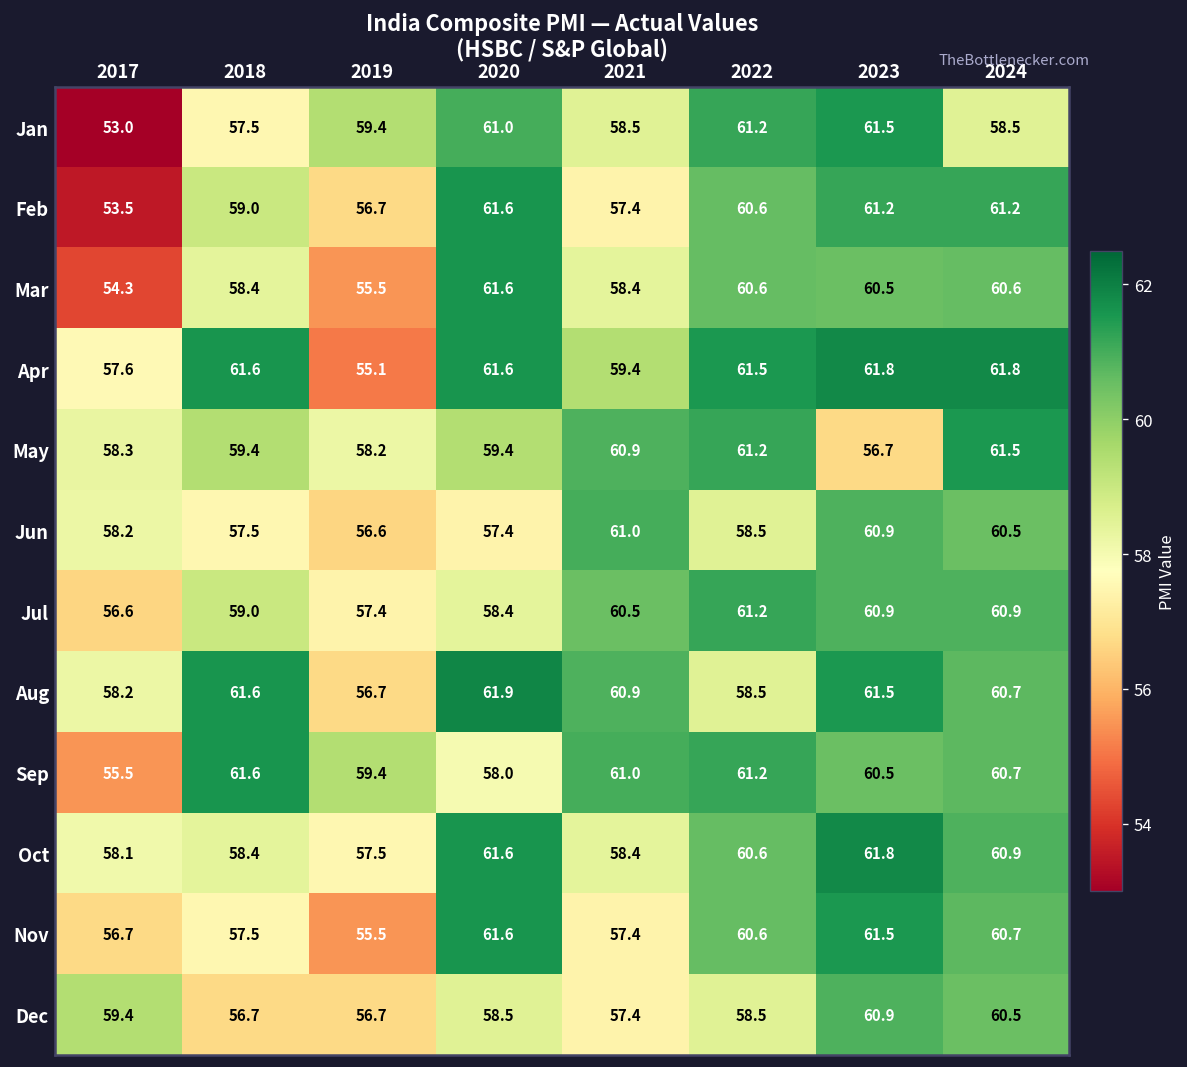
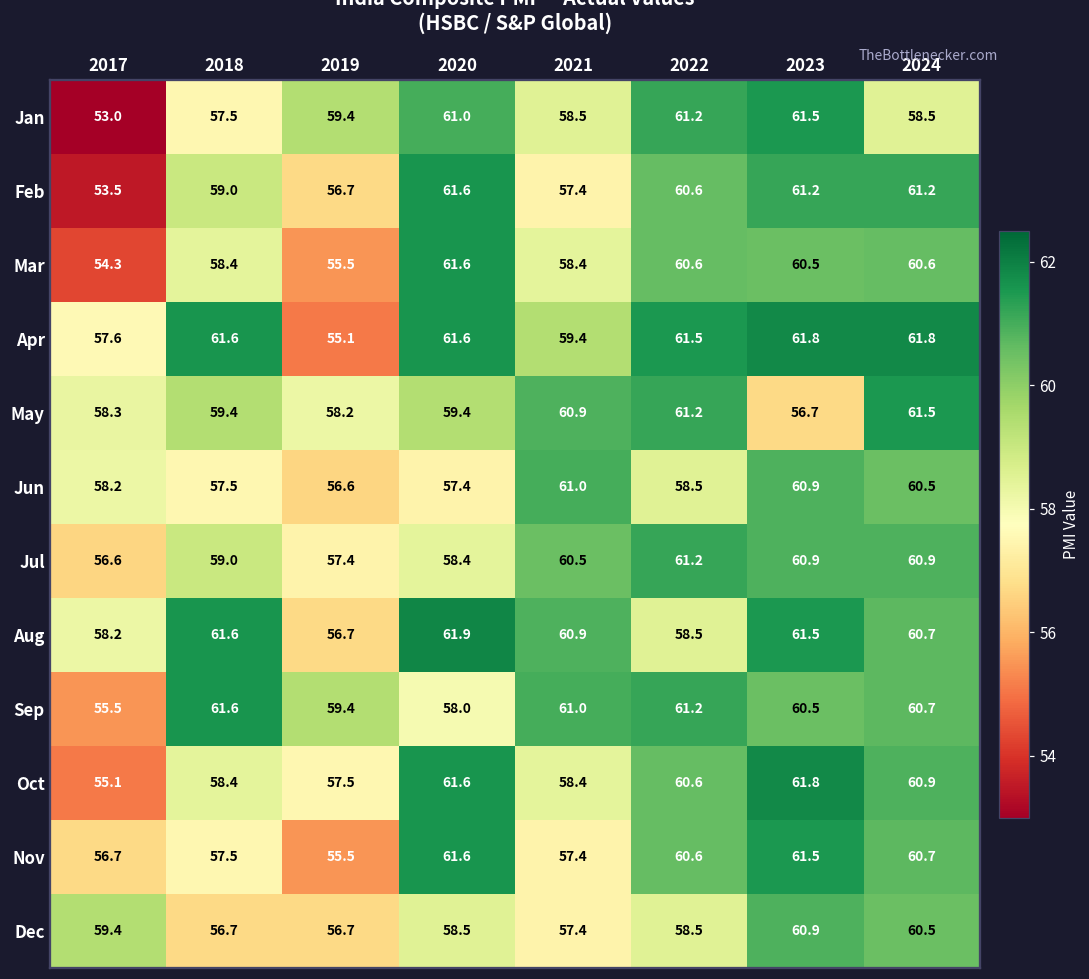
  {
    "Jan": {
      "2017": 53.0,
      "2018": 57.5,
      "2019": 59.4,
      "2020": 61.0,
      "2021": 58.5,
      "2022": 61.2,
      "2023": 61.5,
      "2024": 58.5
    },
    "Feb": {
      "2017": 53.5,
      "2018": 59.0,
      "2019": 56.7,
      "2020": 61.6,
      "2021": 57.4,
      "2022": 60.6,
      "2023": 61.2,
      "2024": 61.2
    },
    "Mar": {
      "2017": 54.3,
      "2018": 58.4,
      "2019": 55.5,
      "2020": 61.6,
      "2021": 58.4,
      "2022": 60.6,
      "2023": 60.5,
      "2024": 60.6
    },
    "Apr": {
      "2017": 57.6,
      "2018": 61.6,
      "2019": 55.1,
      "2020": 61.6,
      "2021": 59.4,
      "2022": 61.5,
      "2023": 61.8,
      "2024": 61.8
    },
    "May": {
      "2017": 58.3,
      "2018": 59.4,
      "2019": 58.2,
      "2020": 59.4,
      "2021": 60.9,
      "2022": 61.2,
      "2023": 56.7,
      "2024": 61.5
    },
    "Jun": {
      "2017": 58.2,
      "2018": 57.5,
      "2019": 56.6,
      "2020": 57.4,
      "2021": 61.0,
      "2022": 58.5,
      "2023": 60.9,
      "2024": 60.5
    },
    "Jul": {
      "2017": 56.6,
      "2018": 59.0,
      "2019": 57.4,
      "2020": 58.4,
      "2021": 60.5,
      "2022": 61.2,
      "2023": 60.9,
      "2024": 60.9
    },
    "Aug": {
      "2017": 58.2,
      "2018": 61.6,
      "2019": 56.7,
      "2020": 61.9,
      "2021": 60.9,
      "2022": 58.5,
      "2023": 61.5,
      "2024": 60.7
    },
    "Sep": {
      "2017": 55.5,
      "2018": 61.6,
      "2019": 59.4,
      "2020": 58.0,
      "2021": 61.0,
      "2022": 61.2,
      "2023": 60.5,
      "2024": 60.7
    },
    "Oct": {
-     "2017": 58.1,
+     "2017": 55.1,
      "2018": 58.4,
      "2019": 57.5,
      "2020": 61.6,
      "2021": 58.4,
      "2022": 60.6,
      "2023": 61.8,
      "2024": 60.9
    },
    "Nov": {
      "2017": 56.7,
      "2018": 57.5,
      "2019": 55.5,
      "2020": 61.6,
      "2021": 57.4,
      "2022": 60.6,
      "2023": 61.5,
      "2024": 60.7
    },
    "Dec": {
      "2017": 59.4,
      "2018": 56.7,
      "2019": 56.7,
      "2020": 58.5,
      "2021": 57.4,
      "2022": 58.5,
      "2023": 60.9,
      "2024": 60.5
    }
  }
